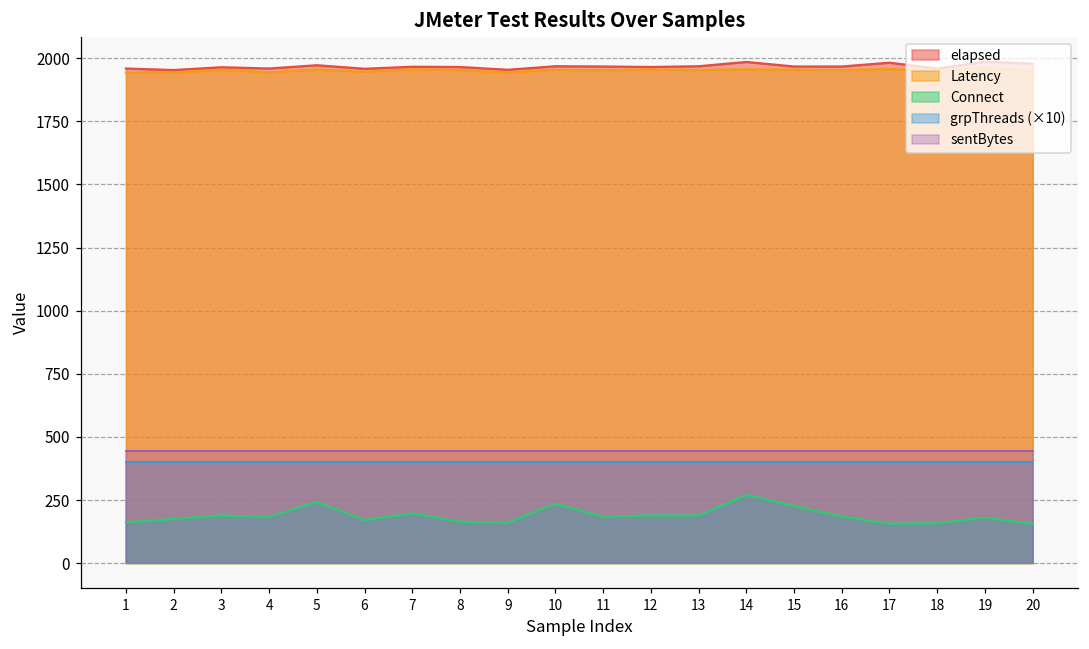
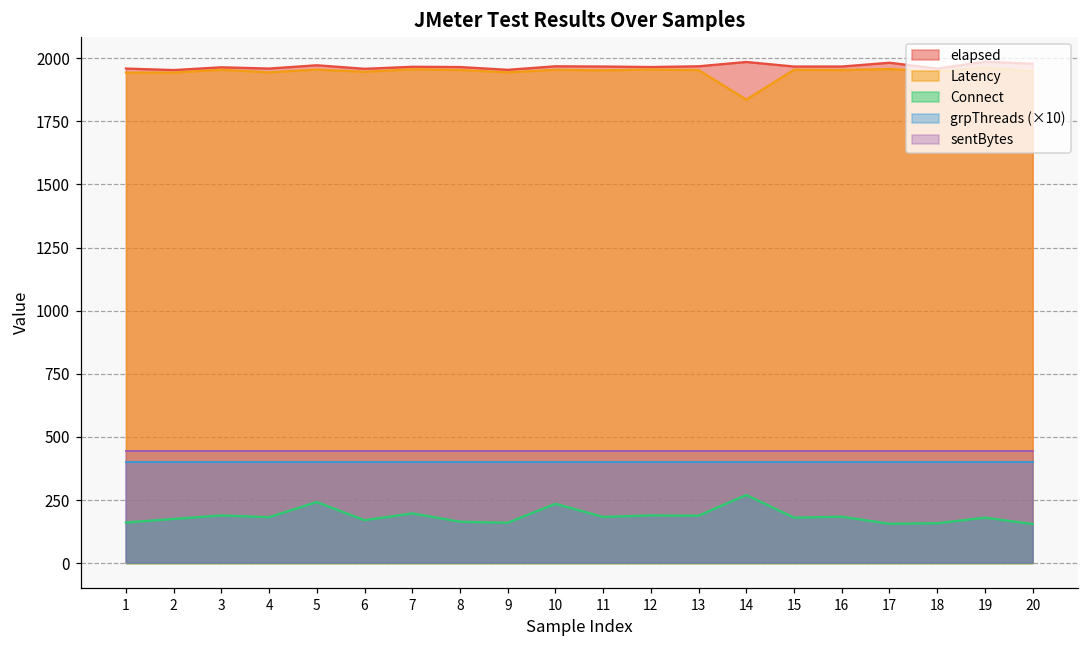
  {
    "elapsed": {
      "1": 1960,
      "4": 1960,
      "5": 1970,
      "6": 1960,
      "8": 1970,
      "10": 1970,
      "11": 1970,
      "13": 1970,
      "14": 1990,
      "15": 1970,
      "16": 1970,
      "17": 1980
    },
    "Latency": {
      "1": 1940,
      "4": 1940,
      "5": 1960,
      "6": 1950,
      "8": 1950,
      "10": 1950,
      "11": 1950,
      "13": 1950,
-     "14": 1960,
+     "14": 1840,
      "15": 1950,
      "16": 1950,
      "17": 1960
    },
    "Connect": {
      "1": 160,
      "2": 180,
      "3": 190,
      "4": 180,
      "5": 240,
      "6": 170,
      "7": 200,
      "8": 160,
      "9": 160,
      "10": 240,
      "11": 180,
      "12": 190,
      "13": 190,
      "14": 270,
-     "15": 230,
+     "15": 180,
      "16": 180,
      "17": 160,
      "18": 160,
      "19": 180,
      "20": 160
    },
    "grpThreads (×10)": {
      "1": 400,
      "2": 400,
      "3": 400,
      "4": 400,
      "5": 400,
      "6": 400,
      "7": 400,
      "8": 400,
      "9": 400,
      "10": 400,
      "11": 400,
      "12": 400,
      "13": 400,
      "14": 400,
      "15": 400,
      "16": 400,
      "17": 400,
      "18": 400,
      "19": 400,
      "20": 400
    },
    "sentBytes": {
      "1": 440,
      "2": 440,
      "3": 440,
      "4": 440,
      "5": 440,
      "6": 440,
      "7": 440,
      "8": 440,
      "9": 440,
      "10": 440,
      "11": 440,
      "12": 440,
      "13": 440,
      "14": 440,
      "15": 440,
      "16": 440,
      "17": 440,
      "18": 440,
      "19": 440,
      "20": 440
    }
  }
